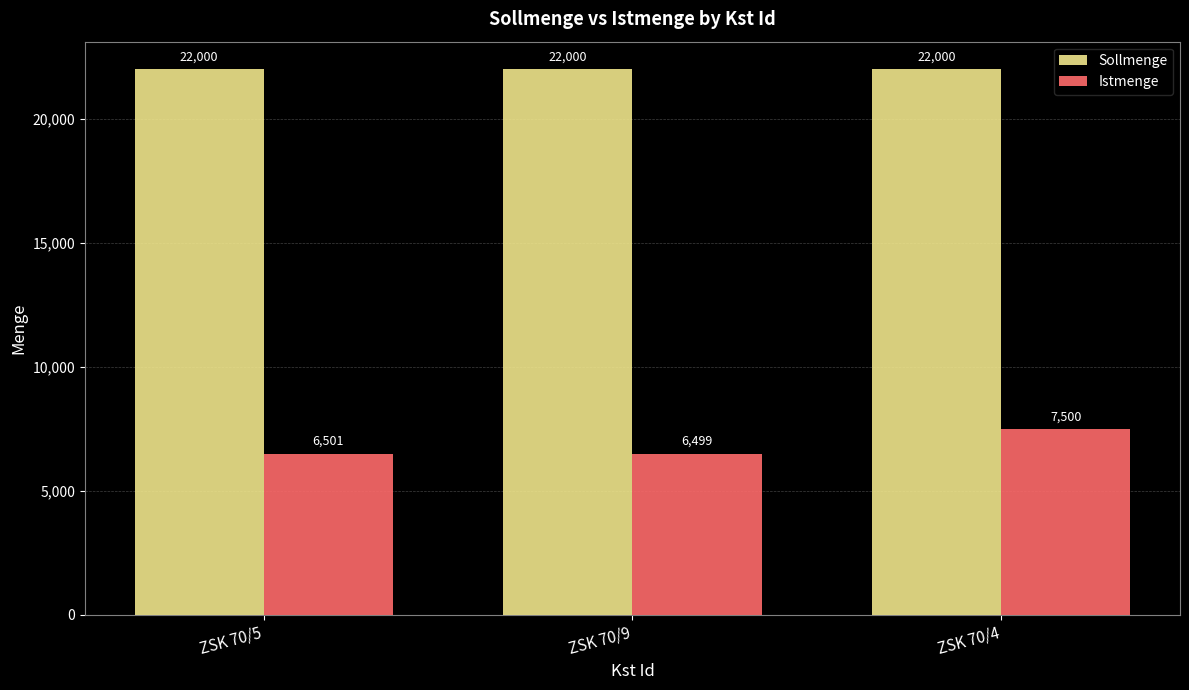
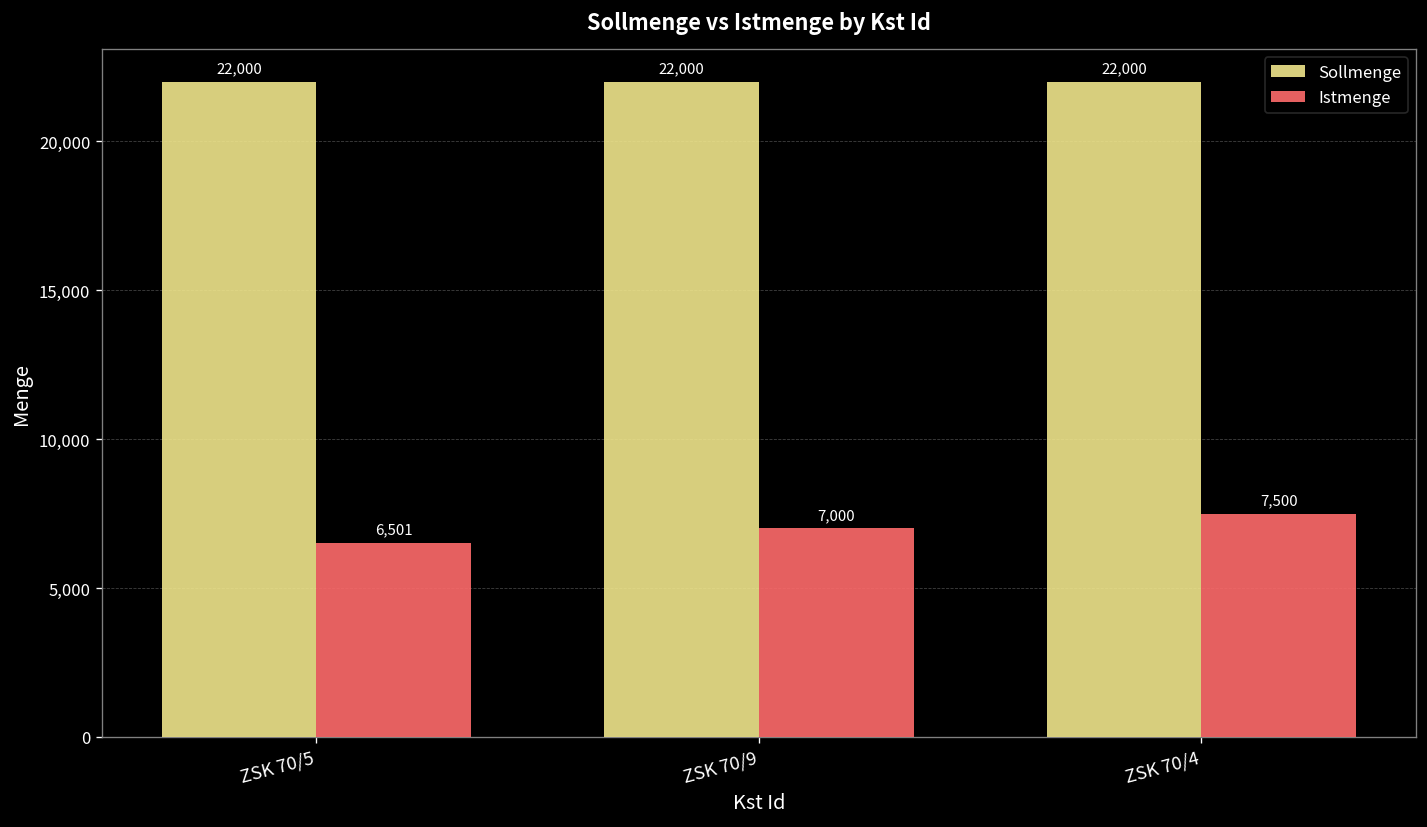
  {
    "Sollmenge": {
      "ZSK 70/5": "22,000",
      "ZSK 70/9": "22,000",
      "ZSK 70/4": "22,000"
    },
    "Istmenge": {
      "ZSK 70/5": "6,501",
-     "ZSK 70/9": "6,499",
+     "ZSK 70/9": "7,000",
      "ZSK 70/4": "7,500"
    }
  }
